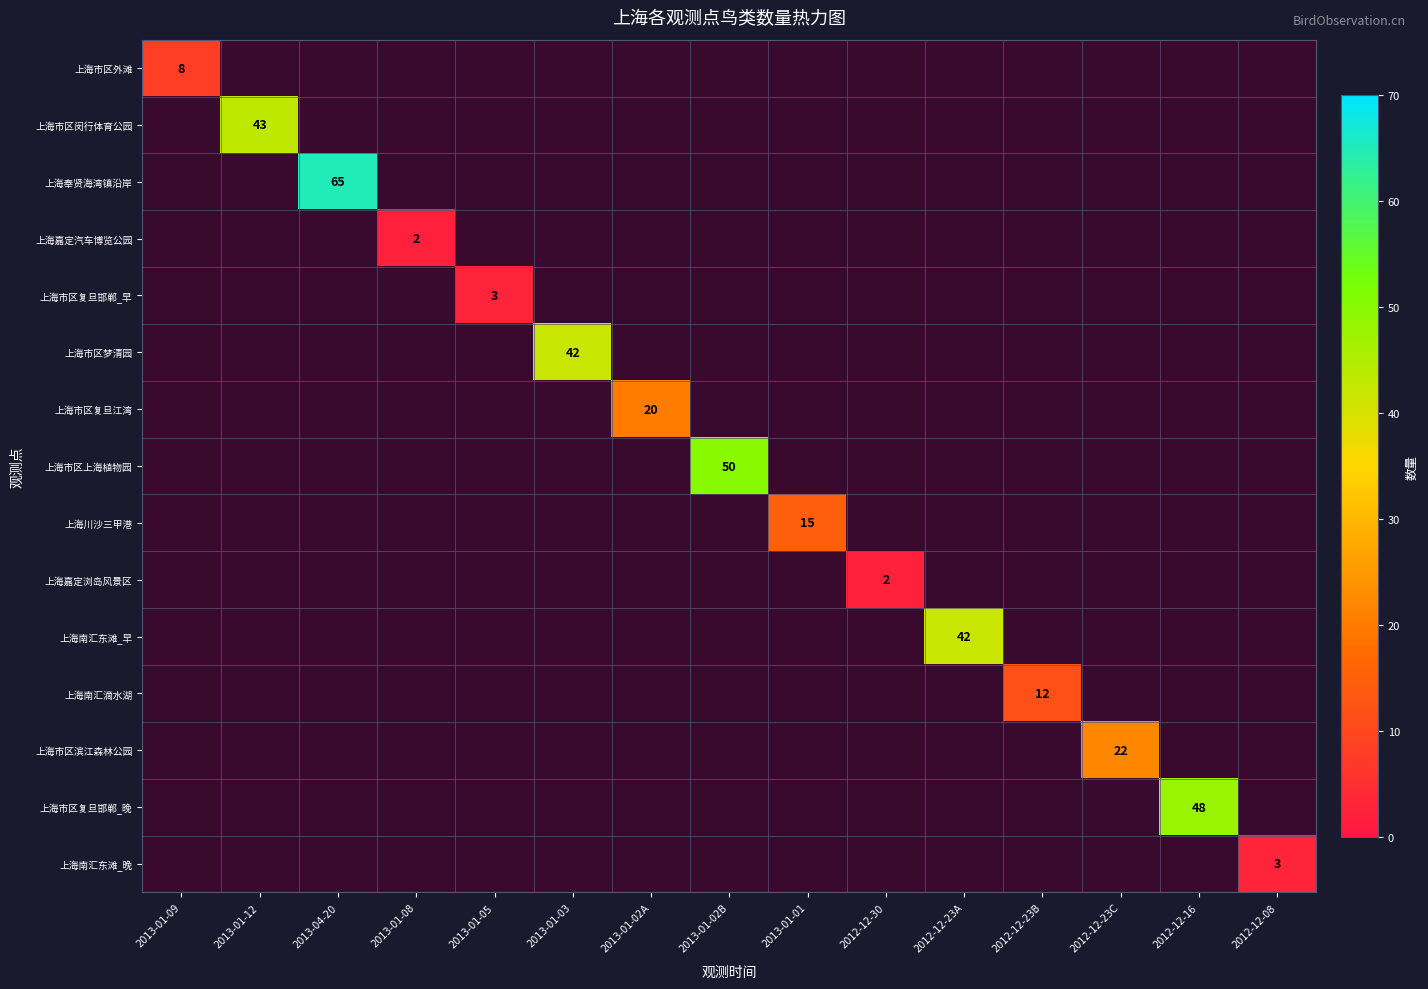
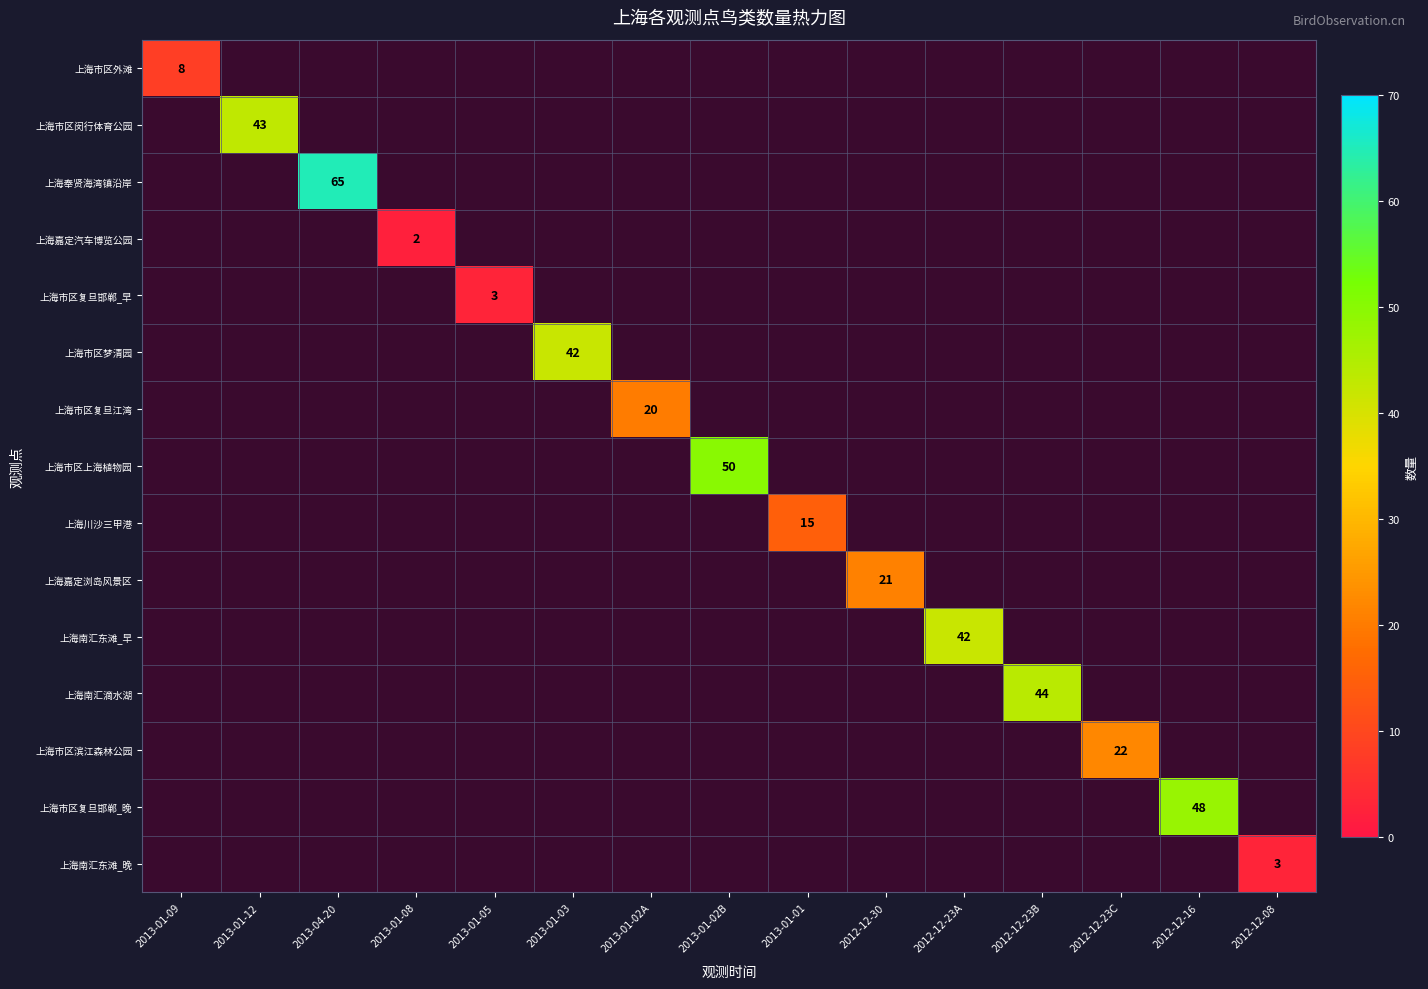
  {
    "上海市区外滩": {
      "2013-01-09": 8
    },
    "上海市区闵行体育公园": {
      "2013-01-12": 43
    },
    "上海奉贤海湾镇沿岸": {
      "2013-04-20": 65
    },
    "上海嘉定汽车博览公园": {
      "2013-01-08": 2
    },
    "上海市区复旦邯郸_早": {
      "2013-01-05": 3
    },
    "上海市区梦清园": {
      "2013-01-03": 42
    },
    "上海市区复旦江湾": {
      "2013-01-02A": 20
    },
    "上海市区上海植物园": {
      "2013-01-02B": 50
    },
    "上海川沙三甲港": {
      "2013-01-01": 15
    },
    "上海嘉定浏岛风景区": {
-     "2012-12-30": 2
+     "2012-12-30": 21
    },
    "上海南汇东滩_早": {
      "2012-12-23A": 42
    },
    "上海南汇滴水湖": {
-     "2012-12-23B": 12
+     "2012-12-23B": 44
    },
    "上海市区滨江森林公园": {
      "2012-12-23C": 22
    },
    "上海市区复旦邯郸_晚": {
      "2012-12-16": 48
    },
    "上海南汇东滩_晚": {
      "2012-12-08": 3
    }
  }
